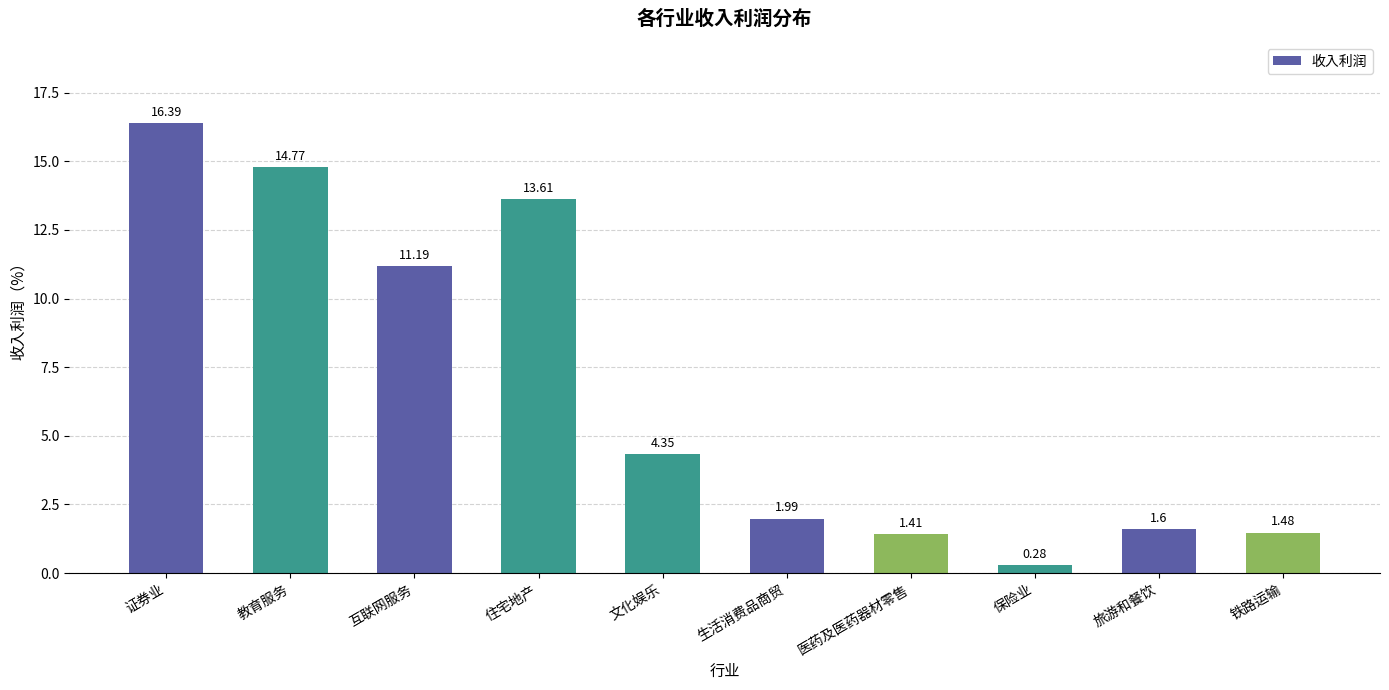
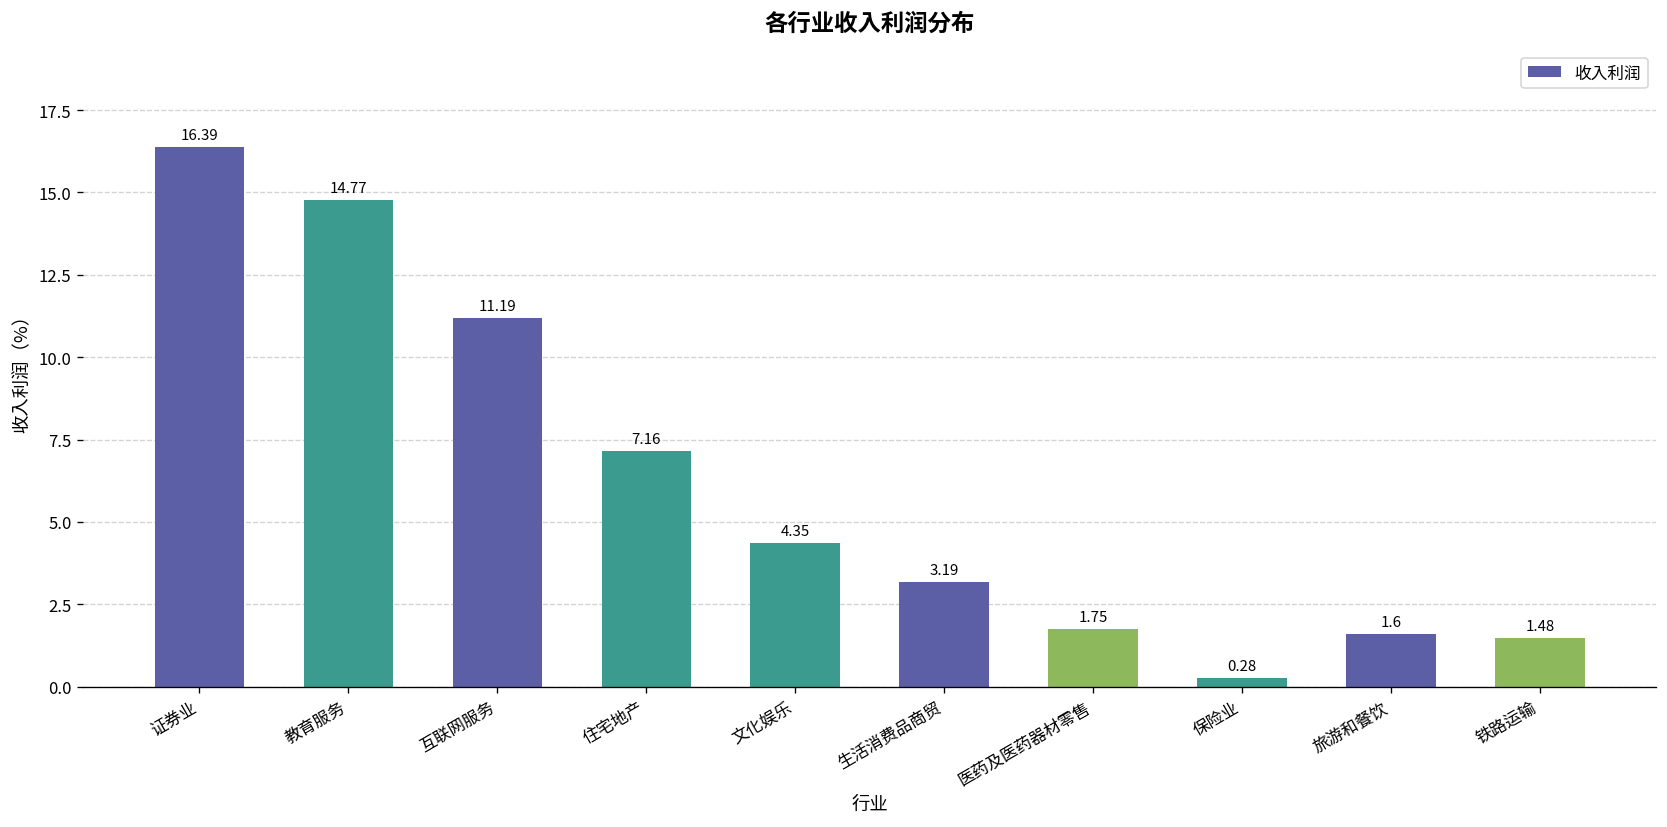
  {
    "证券业": 16.39,
    "教育服务": 14.77,
    "互联网服务": 11.19,
-   "住宅地产": 13.61,
+   "住宅地产": 7.16,
    "文化娱乐": 4.35,
-   "生活消费品商贸": 1.99,
-   "医药及医药器材零售": 1.41,
+   "生活消费品商贸": 3.19,
+   "医药及医药器材零售": 1.75,
    "保险业": 0.28,
    "旅游和餐饮": 1.6,
    "铁路运输": 1.48
  }
